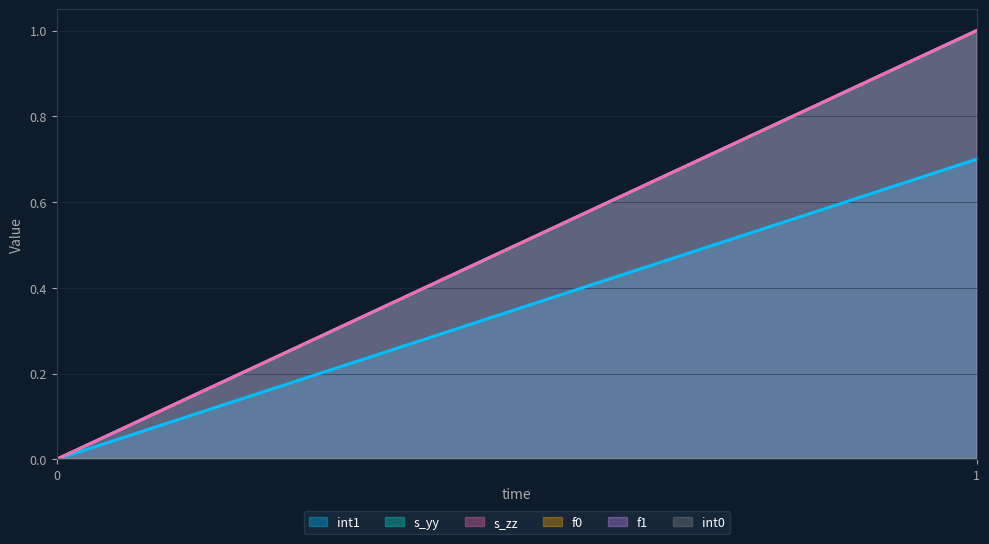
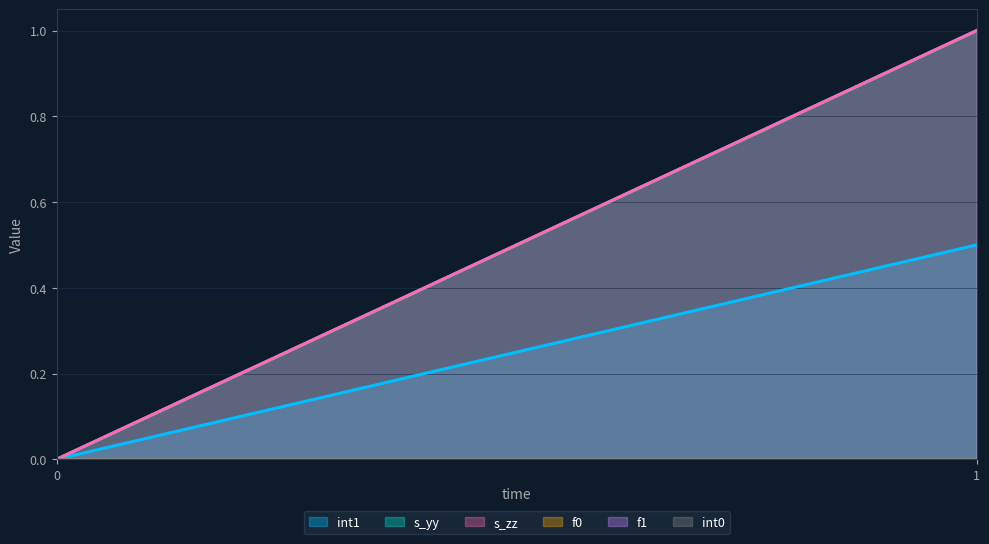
  {
    "int1": {
-     "1": 0.7
+     "1": 0.5
    },
    "s_zz": {
      "1": 1.0
    },
    "int0": {
      "1": 0.0
    }
  }
